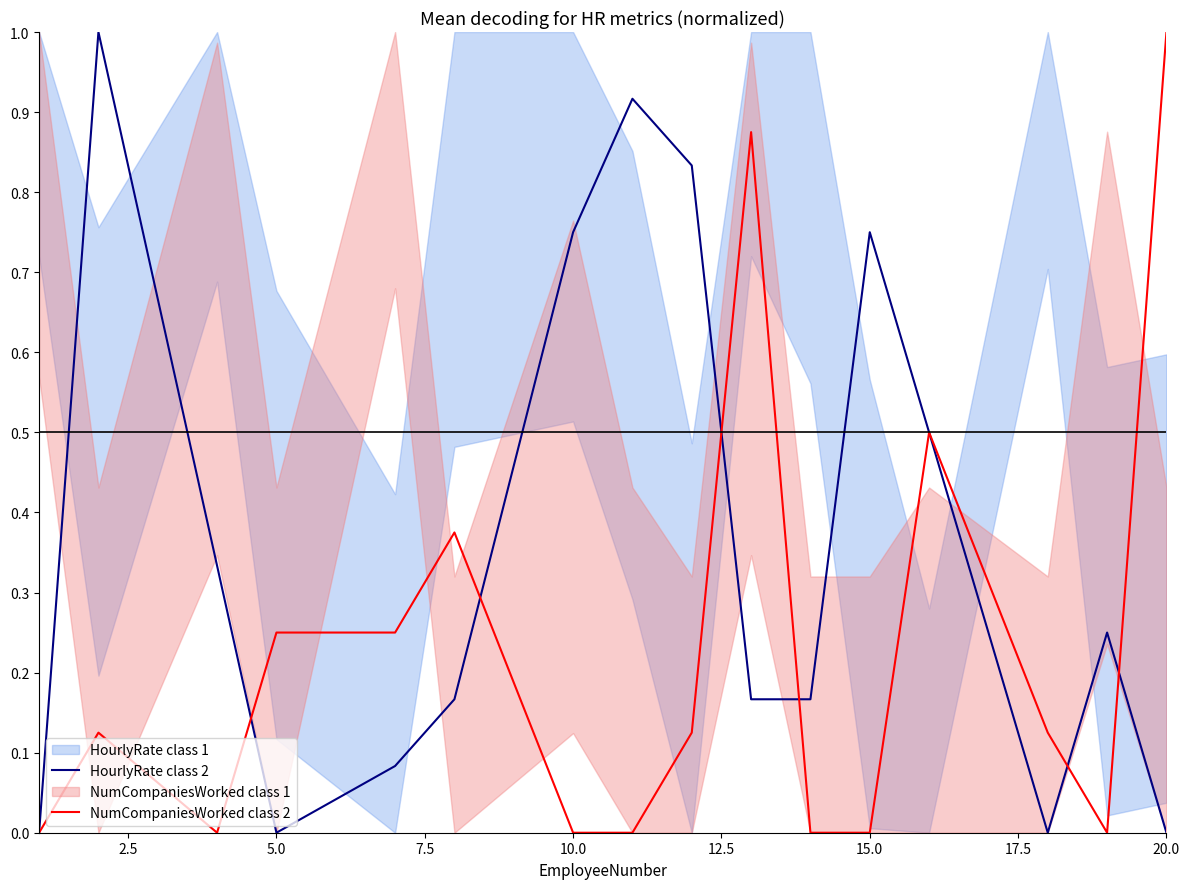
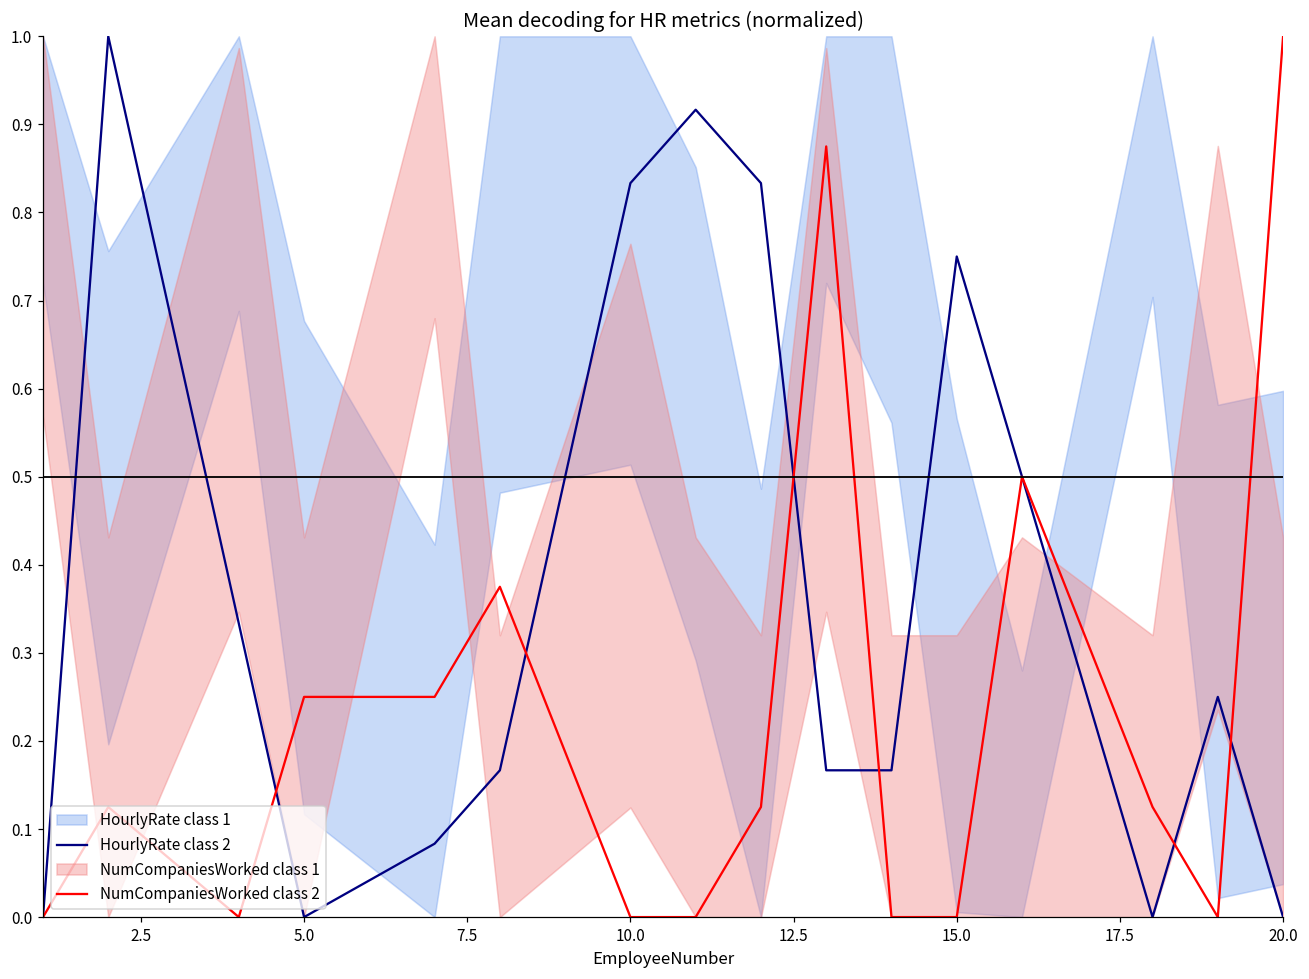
  {
    "HourlyRate class 2": {
      "5.0": 0.00,
-     "10.0": 0.75,
+     "10.0": 0.83,
      "15.0": 0.75,
      "20.0": 0.00
    },
    "NumCompaniesWorked class 2": {
      "5.0": 0.25,
      "10.0": 0.00,
      "15.0": 0.00,
      "20.0": 1.00
    },
    "NumCompaniesWorked class 1": {
      "5.0": 0.43,
      "15.0": 0.32,
      "20.0": 0.43
    }
  }
